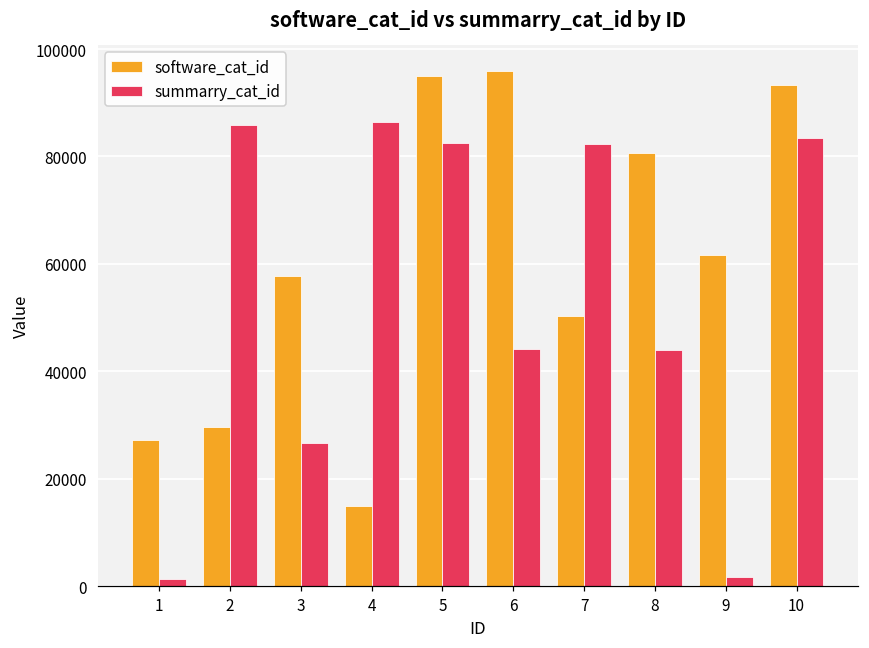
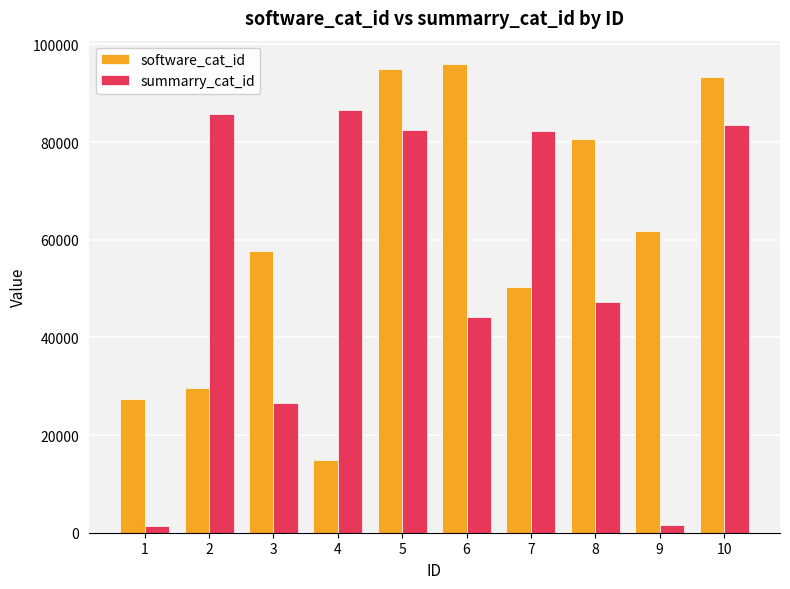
  {
    "software_cat_id": {
      "1": 27000,
      "2": 30000,
      "3": 58000,
      "4": 15000,
      "5": 95000,
      "6": 96000,
      "7": 50000,
      "8": 81000,
      "9": 62000,
      "10": 93000
    },
    "summarry_cat_id": {
      "1": 1000,
      "2": 86000,
      "3": 27000,
      "4": 86000,
      "5": 82000,
      "6": 44000,
      "7": 82000,
-     "8": 44000,
+     "8": 47000,
      "9": 2000,
      "10": 83000
    }
  }
